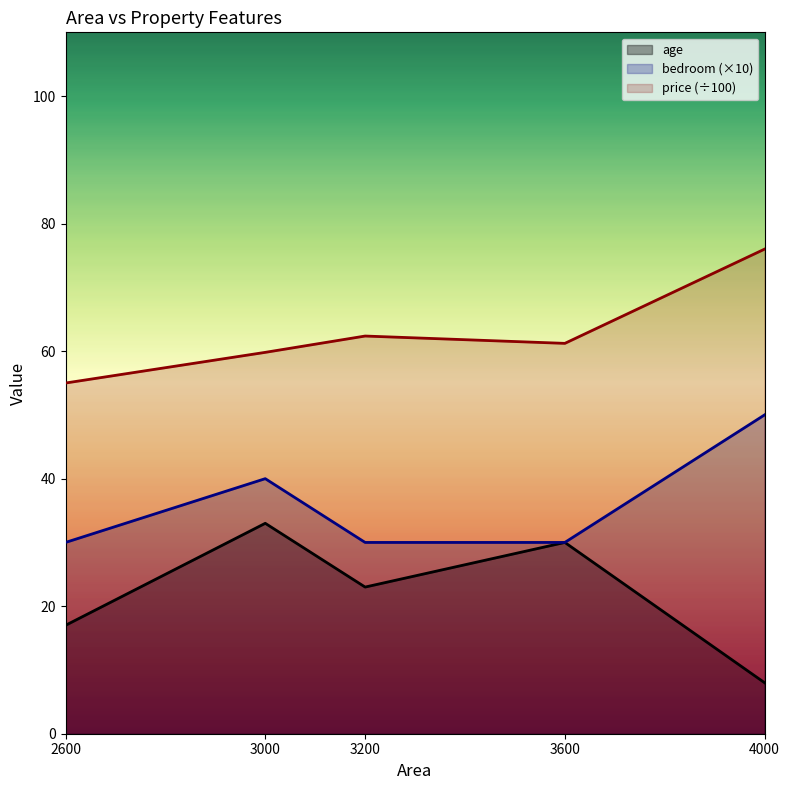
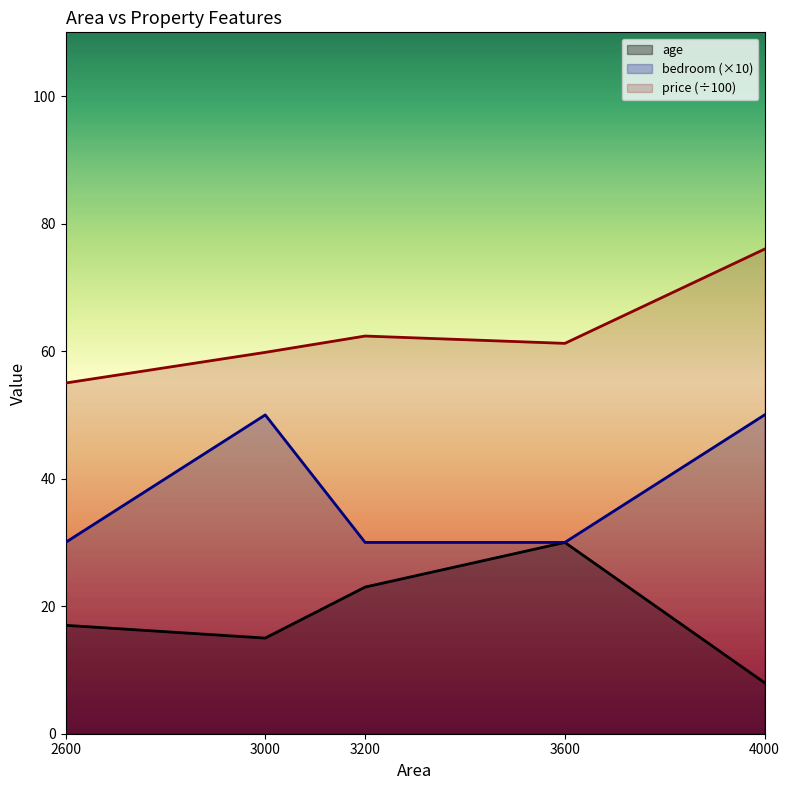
  {
    "age": {
      "2600": 17,
-     "3000": 33,
+     "3000": 15,
      "3200": 23,
      "4000": 8
    },
    "bedroom (×10)": {
      "2600": 30,
-     "3000": 40,
+     "3000": 50,
      "3200": 30,
      "4000": 50
    },
    "price (÷100)": {
      "2600": 55,
      "3000": 60,
      "3200": 62,
      "3600": 61,
      "4000": 76
    }
  }
